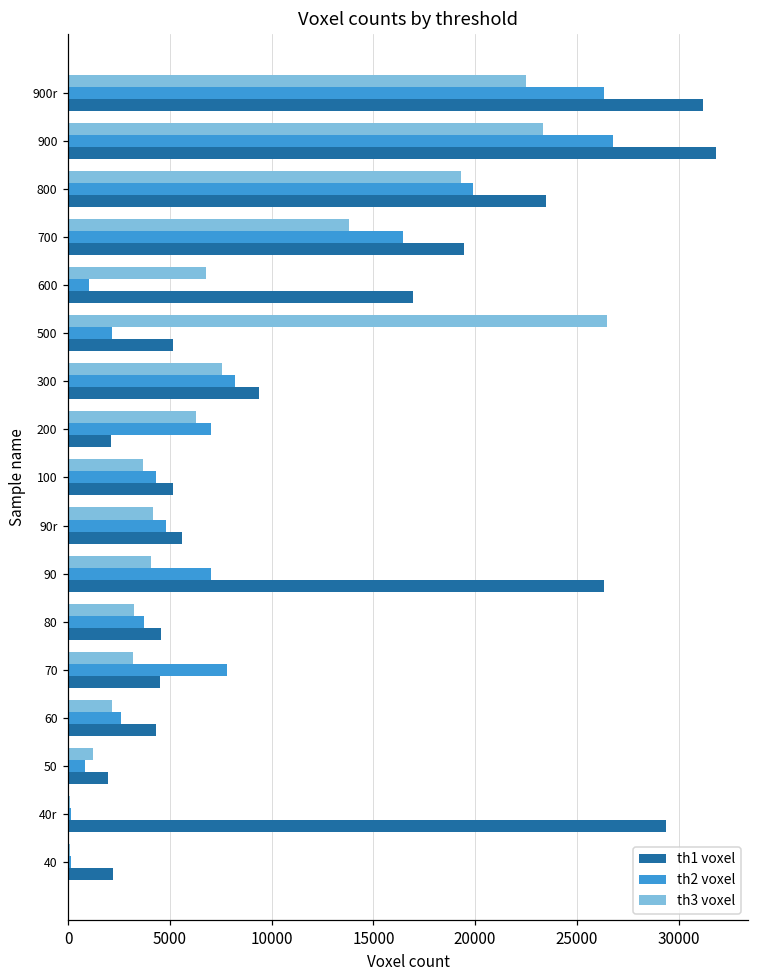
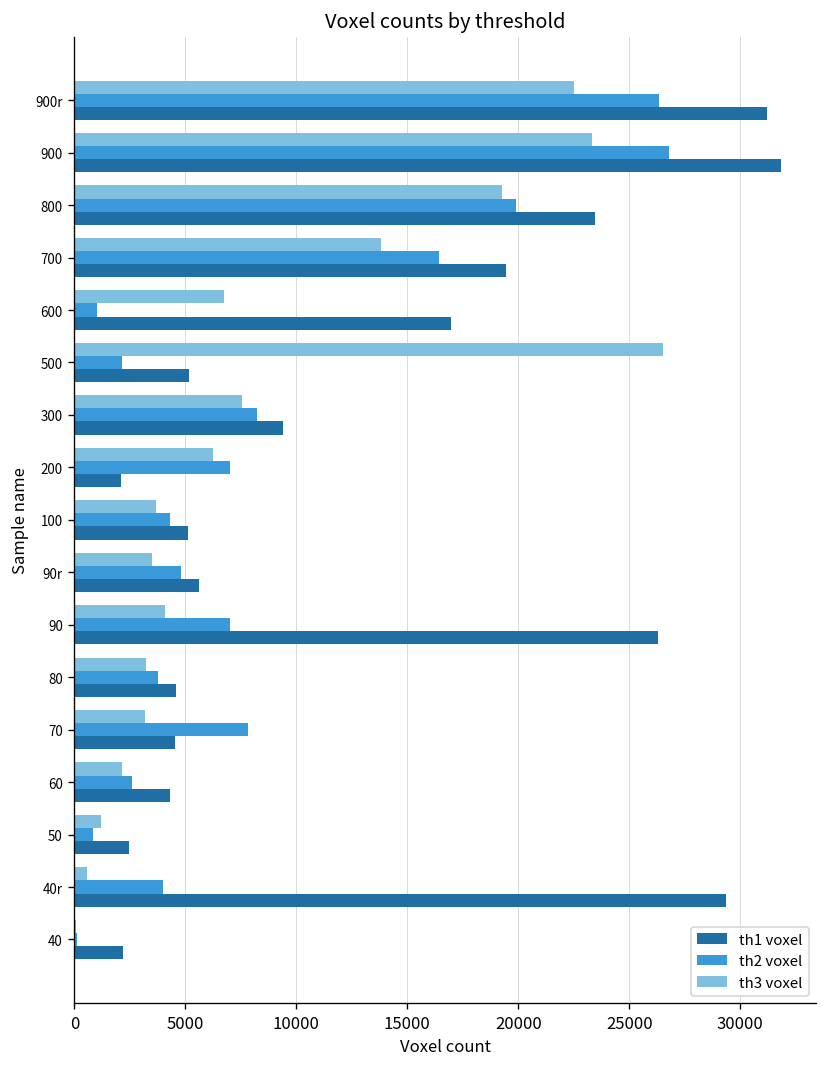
  {
    "th1 voxel": {
      "900r": 31200,
      "900": 31800,
      "800": 23500,
      "700": 19400,
      "600": 16900,
      "500": 5200,
      "300": 9400,
      "200": 2100,
      "100": 5100,
      "90r": 5600,
      "90": 26300,
      "80": 4600,
      "70": 4500,
      "60": 4300,
-     "50": 2000,
+     "50": 2500,
      "40r": 29400,
      "40": 2200
    },
    "th2 voxel": {
      "900r": 26300,
      "900": 26800,
      "800": 19900,
      "700": 16400,
      "600": 1000,
      "500": 2200,
      "300": 8200,
      "200": 7000,
      "100": 4300,
      "90r": 4800,
      "90": 7000,
      "80": 3700,
      "70": 7800,
      "60": 2600,
      "50": 800,
-     "40r": 100
+     "40r": 4000
    },
    "th3 voxel": {
      "900r": 22500,
      "900": 23300,
      "800": 19300,
      "700": 13800,
      "600": 6800,
      "500": 26500,
      "300": 7500,
      "200": 6300,
      "100": 3700,
-     "90r": 4100,
+     "90r": 3500,
      "90": 4100,
      "80": 3200,
      "70": 3200,
      "60": 2100,
      "50": 1200,
-     "40r": 100
+     "40r": 600
    }
  }
